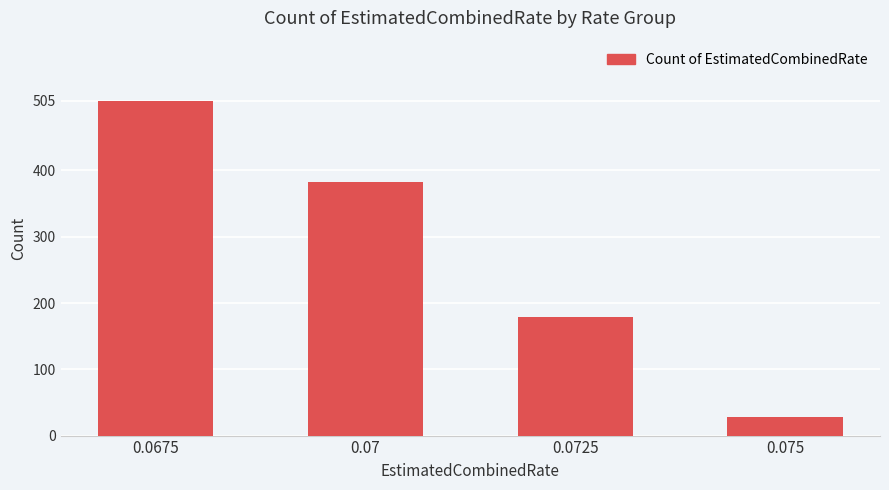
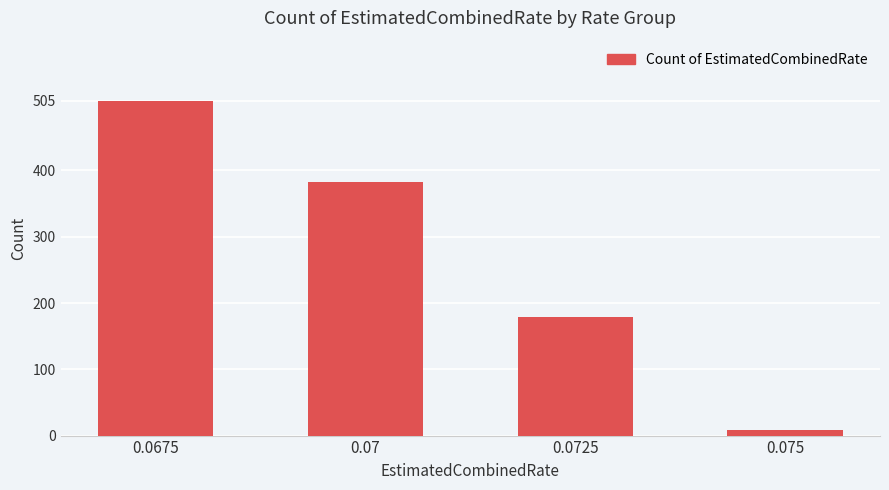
  {
    "0.0675": 510,
    "0.07": 380,
    "0.0725": 180,
-   "0.075": 30
+   "0.075": 10
  }
